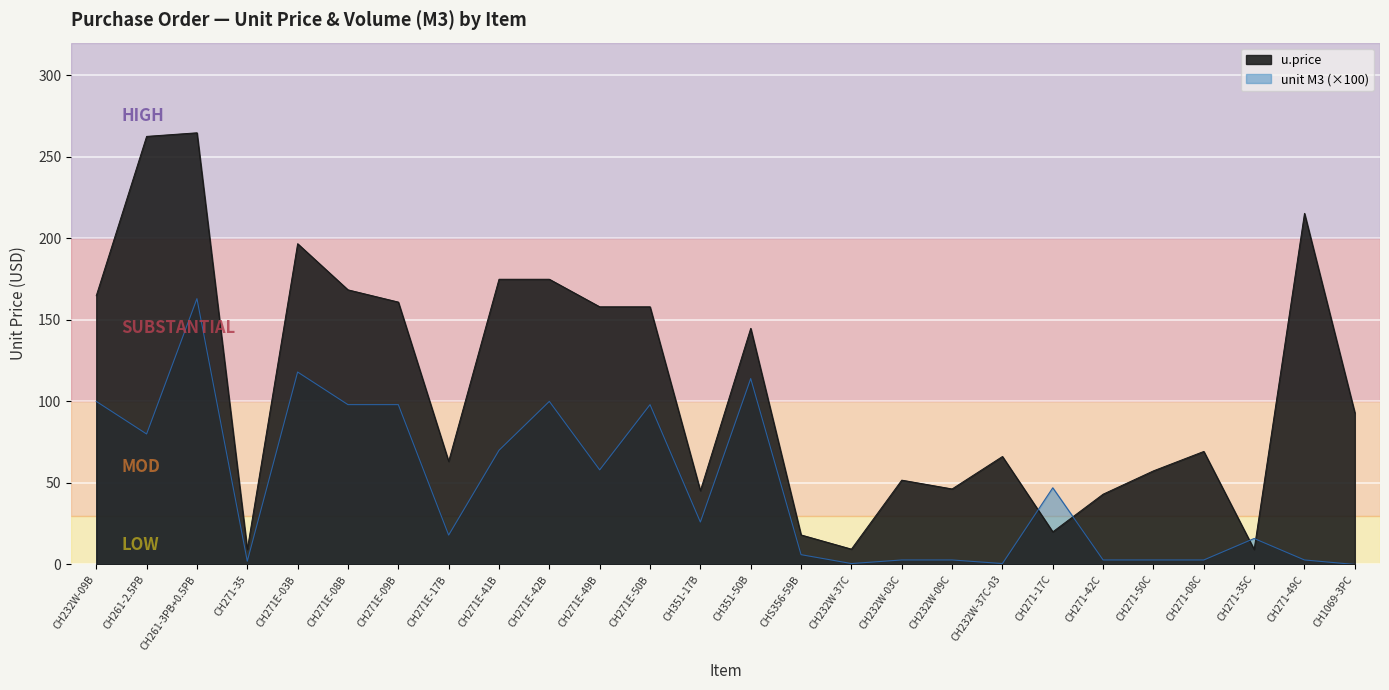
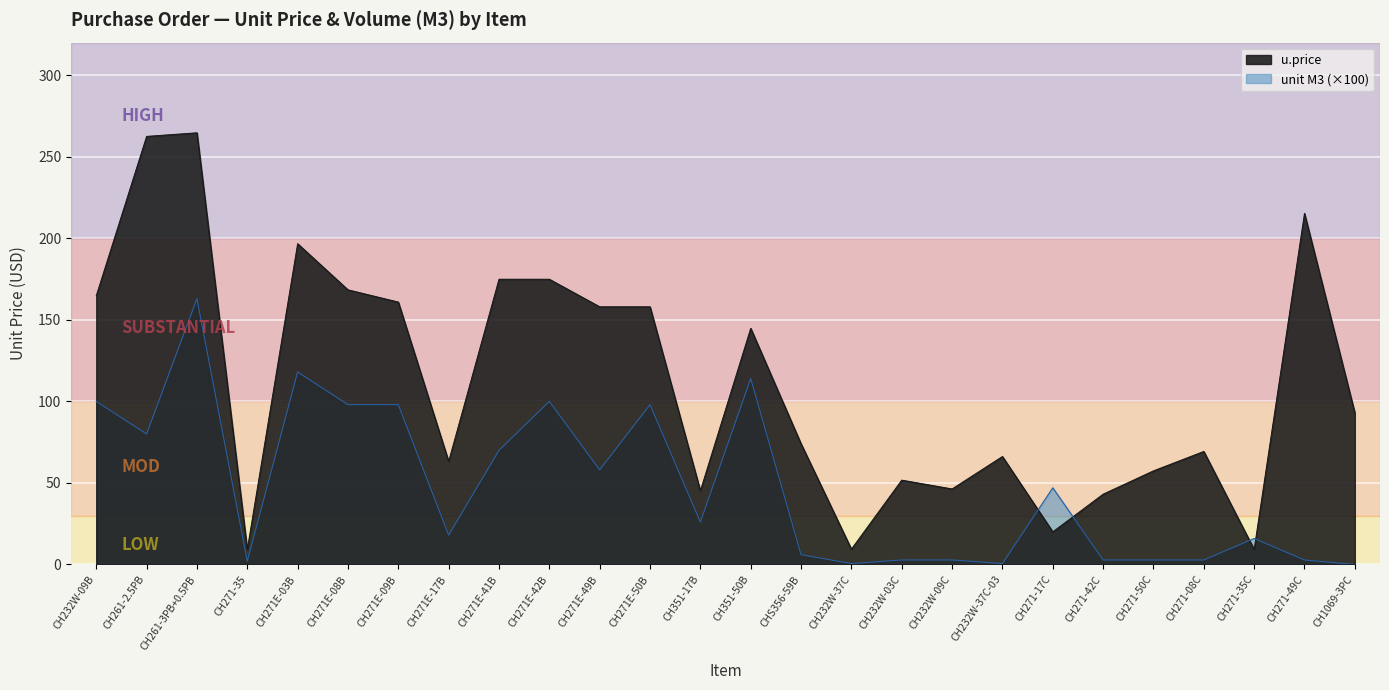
  {
    "u.price": {
      "CH232W-09B": 165,
      "CH261-2.5PB": 263,
      "CH261-3PB+0.5PB": 265,
      "CH271-35": 9,
      "CH271E-03B": 197,
      "CH271E-08B": 168,
      "CH271E-09B": 161,
      "CH271E-17B": 63,
      "CH271E-41B": 175,
      "CH271E-42B": 175,
      "CH271E-49B": 158,
      "CH271E-50B": 158,
      "CH351-17B": 45,
      "CH351-50B": 145,
-     "CHS356-59B": 18,
+     "CHS356-59B": 74,
      "CH232W-37C": 9,
      "CH232W-03C": 52,
      "CH232W-09C": 46,
      "CH232W-37C-03": 66,
      "CH271-17C": 20,
      "CH271-42C": 43,
      "CH271-50C": 57,
      "CH271-08C": 69,
      "CH271-35C": 9,
      "CH271-49C": 215,
      "CH1069-3PC": 93
    },
    "unit M3 (×100)": {
      "CH232W-09B": 100,
      "CH261-2.5PB": 80,
      "CH261-3PB+0.5PB": 163,
      "CH271-35": 2,
      "CH271E-03B": 118,
      "CH271E-08B": 98,
      "CH271E-09B": 98,
      "CH271E-17B": 18,
      "CH271E-41B": 70,
      "CH271E-42B": 100,
      "CH271E-49B": 58,
      "CH271E-50B": 98,
      "CH351-17B": 26,
      "CH351-50B": 114,
      "CHS356-59B": 6,
      "CH232W-37C": 1,
      "CH232W-03C": 3,
      "CH232W-09C": 3,
      "CH232W-37C-03": 1,
      "CH271-17C": 47,
      "CH271-42C": 3,
      "CH271-50C": 3,
      "CH271-08C": 3,
      "CH271-35C": 16,
      "CH271-49C": 3,
      "CH1069-3PC": 0
    }
  }
